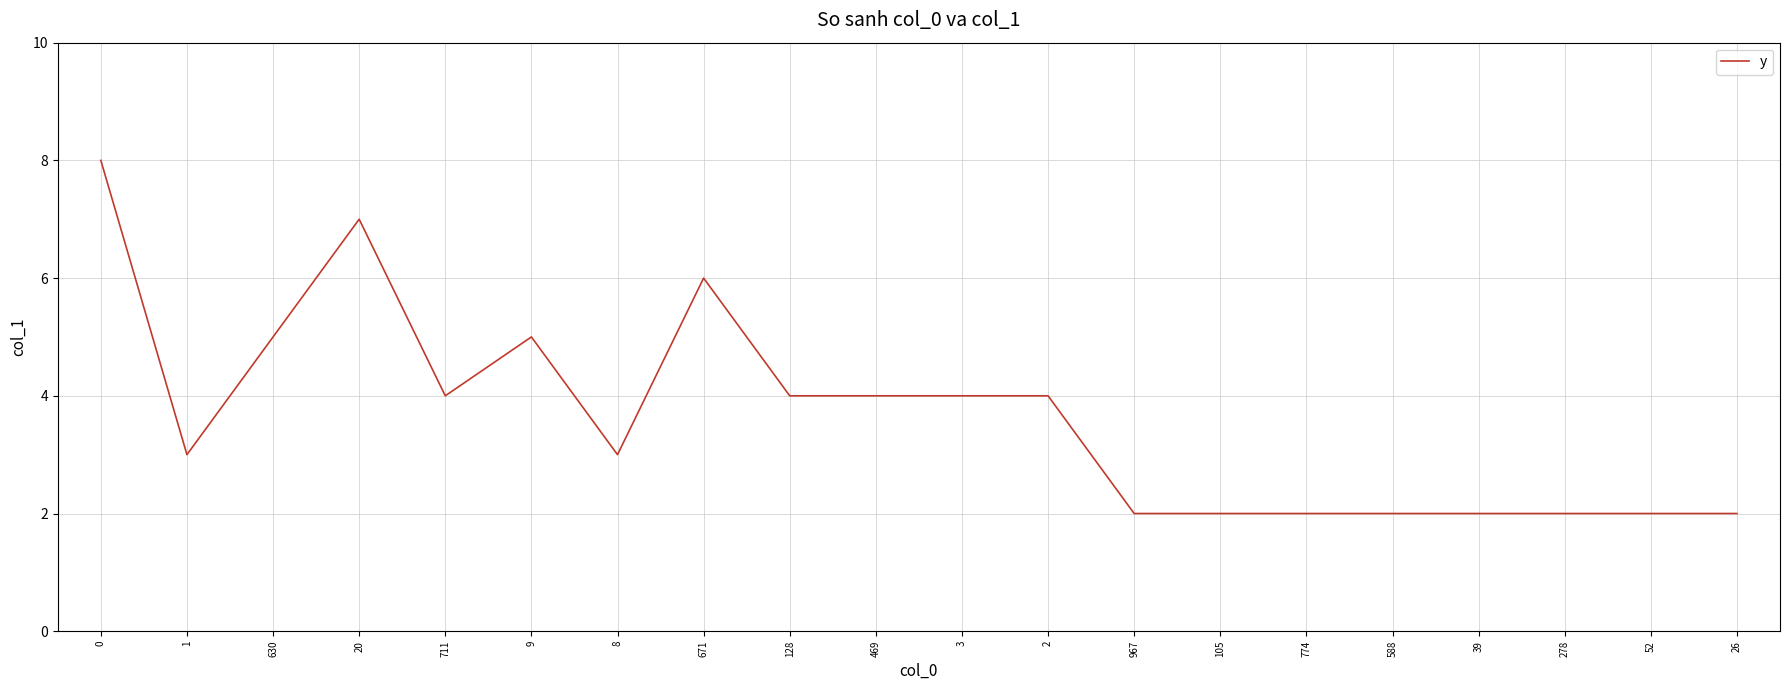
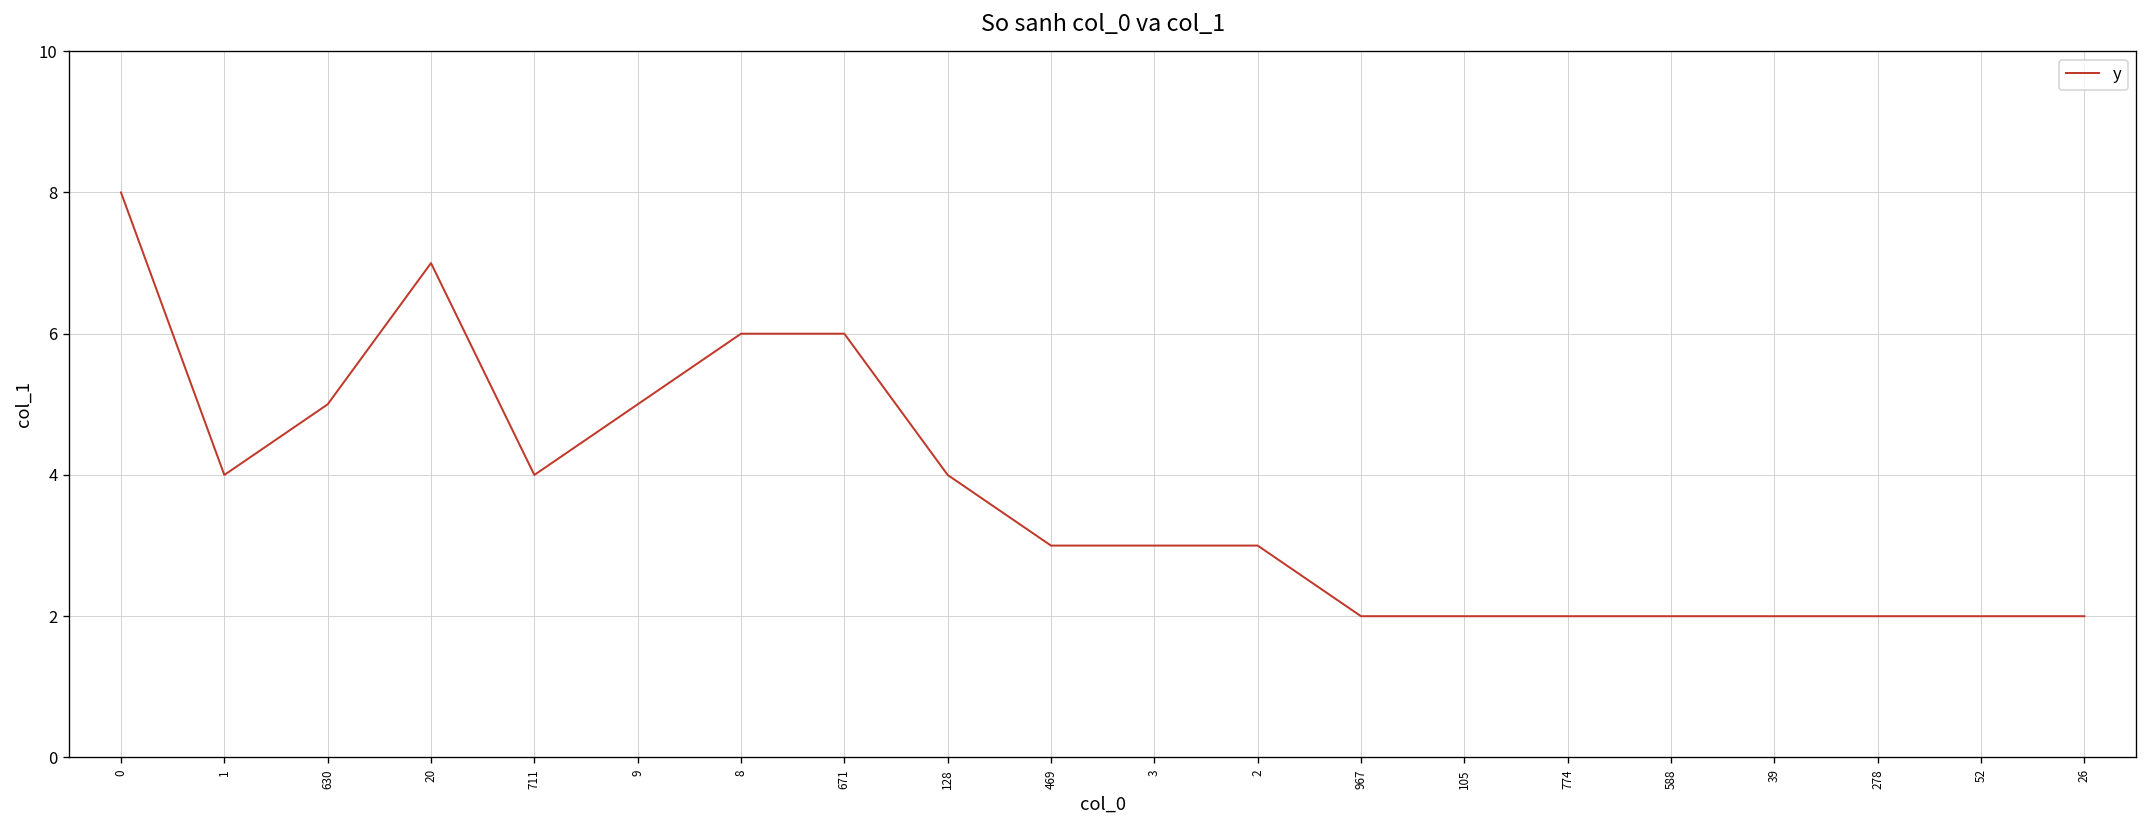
  {
    "0": 8,
-   "1": 3,
+   "1": 4,
    "630": 5,
    "20": 7,
    "711": 4,
    "9": 5,
-   "8": 3,
+   "8": 6,
    "671": 6,
    "128": 4,
-   "469": 4,
-   "3": 4,
-   "2": 4,
+   "469": 3,
+   "3": 3,
+   "2": 3,
    "967": 2,
    "105": 2,
    "774": 2,
    "588": 2,
    "39": 2,
    "278": 2,
    "52": 2,
    "26": 2
  }
